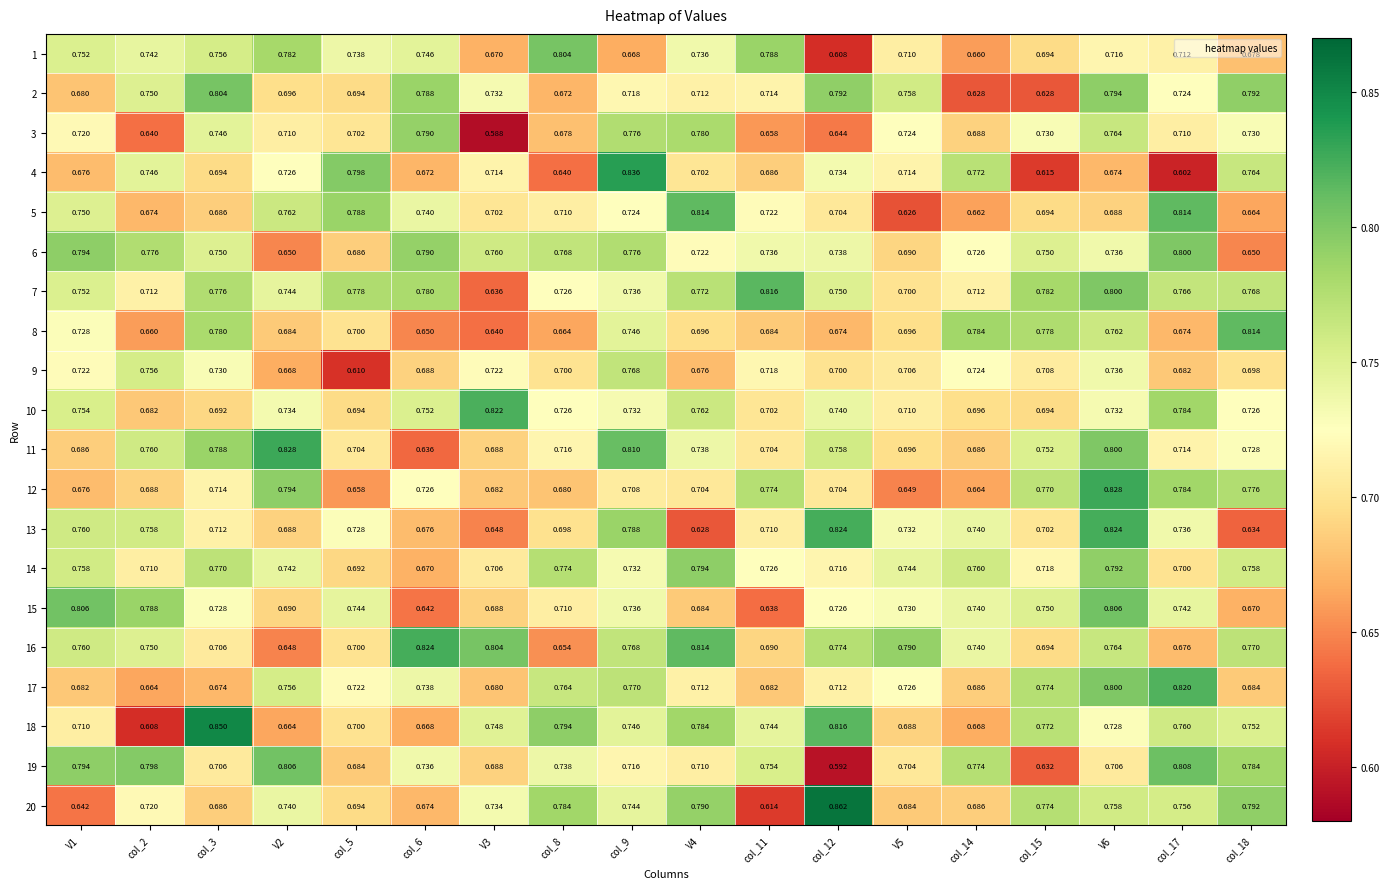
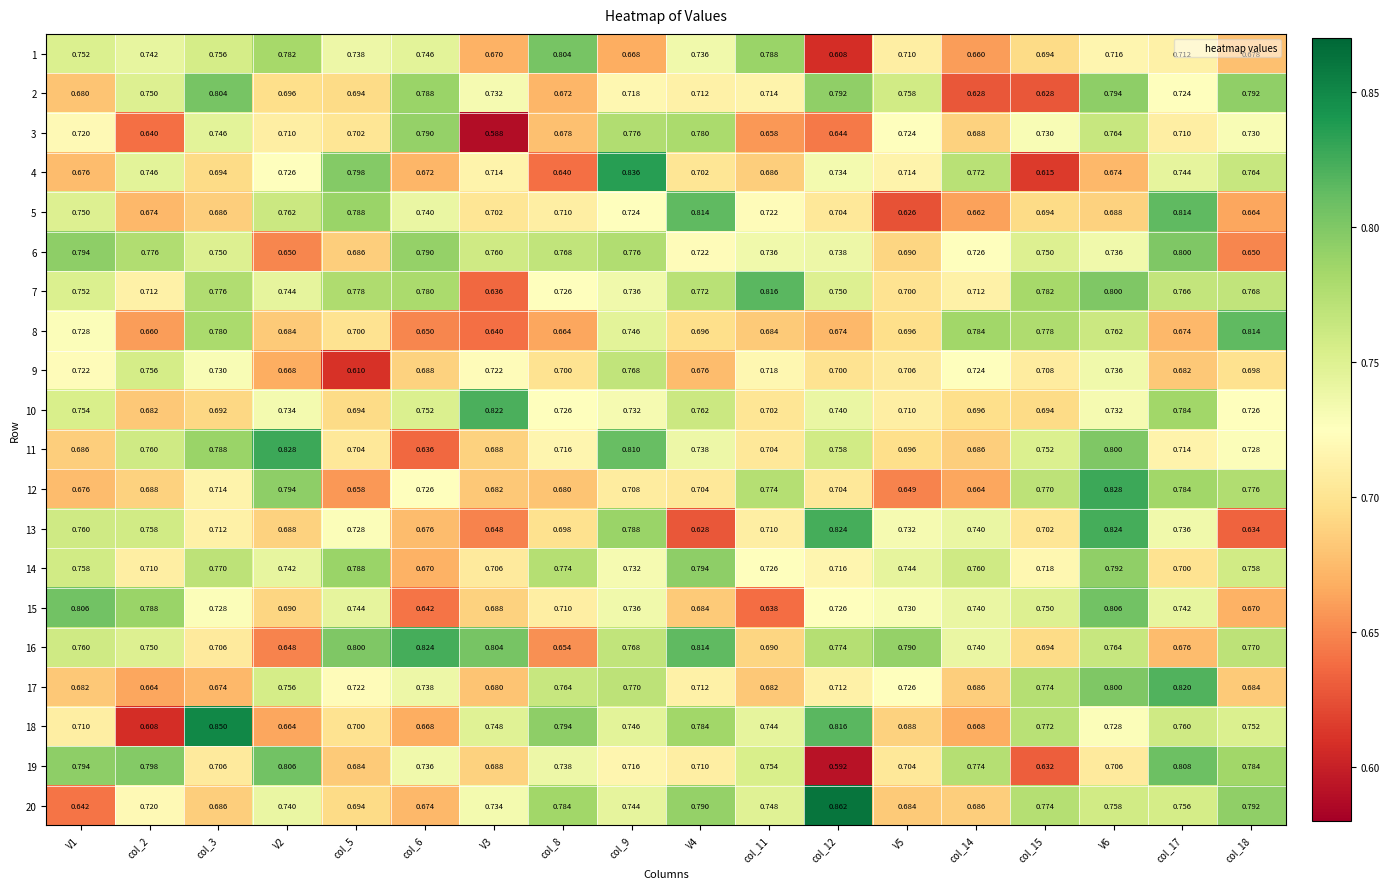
  {
    "4": {
      "V1": 0.676,
      "col_2": 0.746,
      "col_3": 0.694,
      "V2": 0.726,
      "col_5": 0.798,
      "col_6": 0.672,
      "V3": 0.714,
      "col_8": 0.640,
      "col_9": 0.836,
      "V4": 0.702,
      "col_11": 0.686,
      "col_12": 0.734,
      "V5": 0.714,
      "col_14": 0.772,
      "col_15": 0.615,
      "V6": 0.674,
-     "col_17": 0.602,
+     "col_17": 0.744,
      "col_18": 0.764
    },
    "14": {
      "V1": 0.758,
      "col_2": 0.710,
      "col_3": 0.770,
      "V2": 0.742,
-     "col_5": 0.692,
+     "col_5": 0.788,
      "col_6": 0.670,
      "V3": 0.706,
      "col_8": 0.774,
      "col_9": 0.732,
      "V4": 0.794,
      "col_11": 0.726,
      "col_12": 0.716,
      "V5": 0.744,
      "col_14": 0.760,
      "col_15": 0.718,
      "V6": 0.792,
      "col_17": 0.700,
      "col_18": 0.758
    },
    "16": {
      "V1": 0.760,
      "col_2": 0.750,
      "col_3": 0.706,
      "V2": 0.648,
-     "col_5": 0.700,
+     "col_5": 0.800,
      "col_6": 0.824,
      "V3": 0.804,
      "col_8": 0.654,
      "col_9": 0.768,
      "V4": 0.814,
      "col_11": 0.690,
      "col_12": 0.774,
      "V5": 0.790,
      "col_14": 0.740,
      "col_15": 0.694,
      "V6": 0.764,
      "col_17": 0.676,
      "col_18": 0.770
    },
    "20": {
      "V1": 0.642,
      "col_2": 0.720,
      "col_3": 0.686,
      "V2": 0.740,
      "col_5": 0.694,
      "col_6": 0.674,
      "V3": 0.734,
      "col_8": 0.784,
      "col_9": 0.744,
      "V4": 0.790,
-     "col_11": 0.614,
+     "col_11": 0.748,
      "col_12": 0.862,
      "V5": 0.684,
      "col_14": 0.686,
      "col_15": 0.774,
      "V6": 0.758,
      "col_17": 0.756,
      "col_18": 0.792
    }
  }
